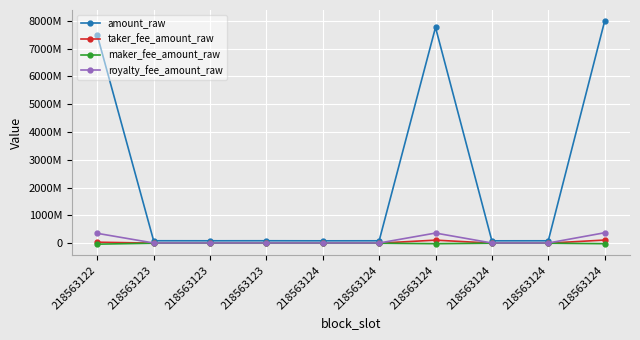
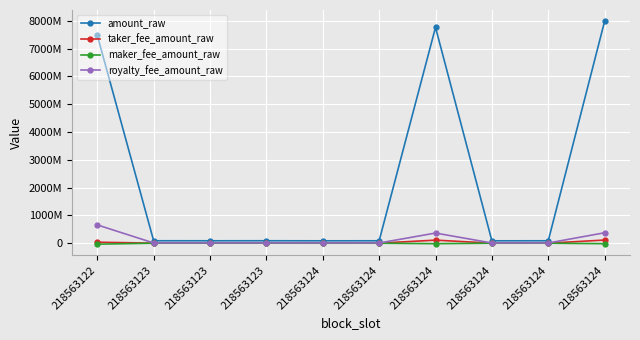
  {
    "royalty_fee_amount_raw": {
-     "218563122": 400000000
+     "218563122": 700000000
    }
  }
